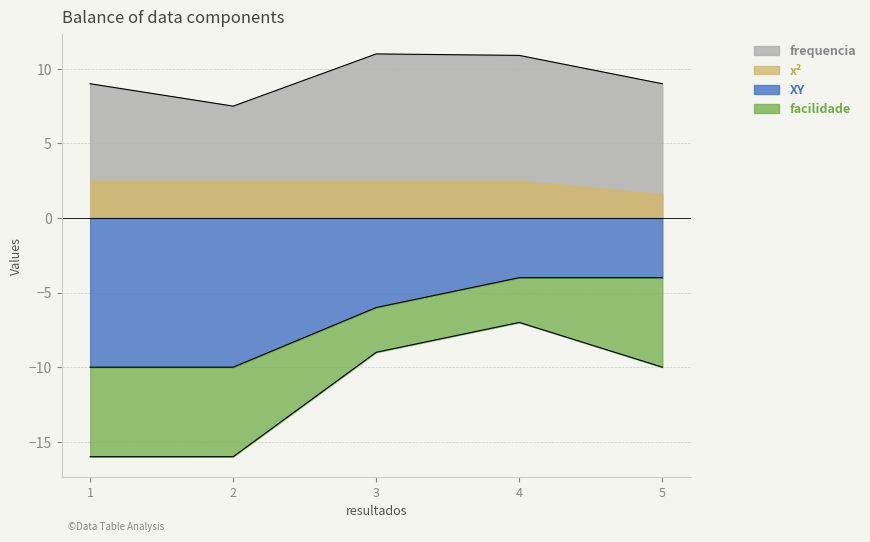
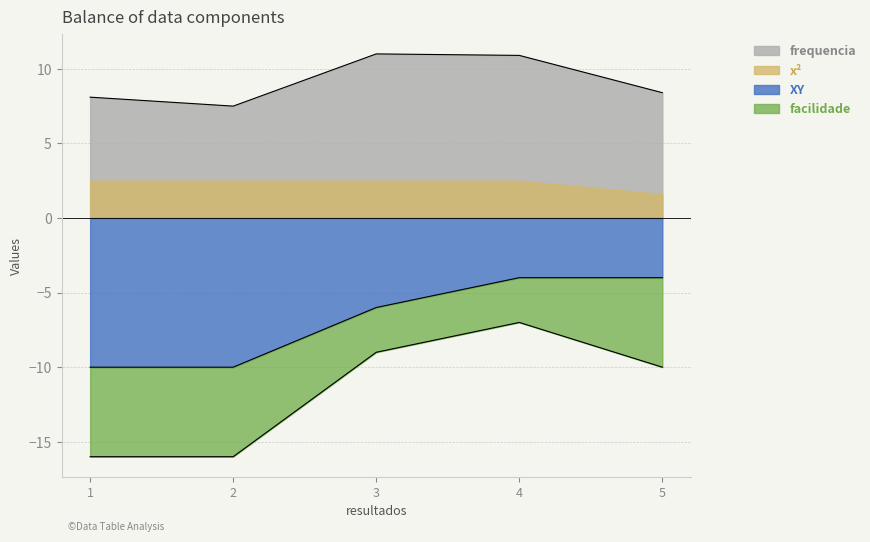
  {
    "frequencia": {
-     "1": 9.0,
+     "1": 8.1,
      "2": 7.5,
      "3": 11.0,
      "4": 10.9,
-     "5": 9.0
+     "5": 8.4
    },
    "facilidade": {
      "1": -10.0,
      "2": -10.0,
      "3": -6.0,
      "4": -4.0,
      "5": -4.0
    },
    "x²": {
      "1": 2.5,
      "2": 2.5,
      "3": 2.5,
      "4": 2.5,
      "5": 1.6
    },
    "XY": {
      "1": 10.0,
      "2": 10.0,
      "3": 6.0,
      "4": 4.0,
      "5": 4.0
    }
  }
